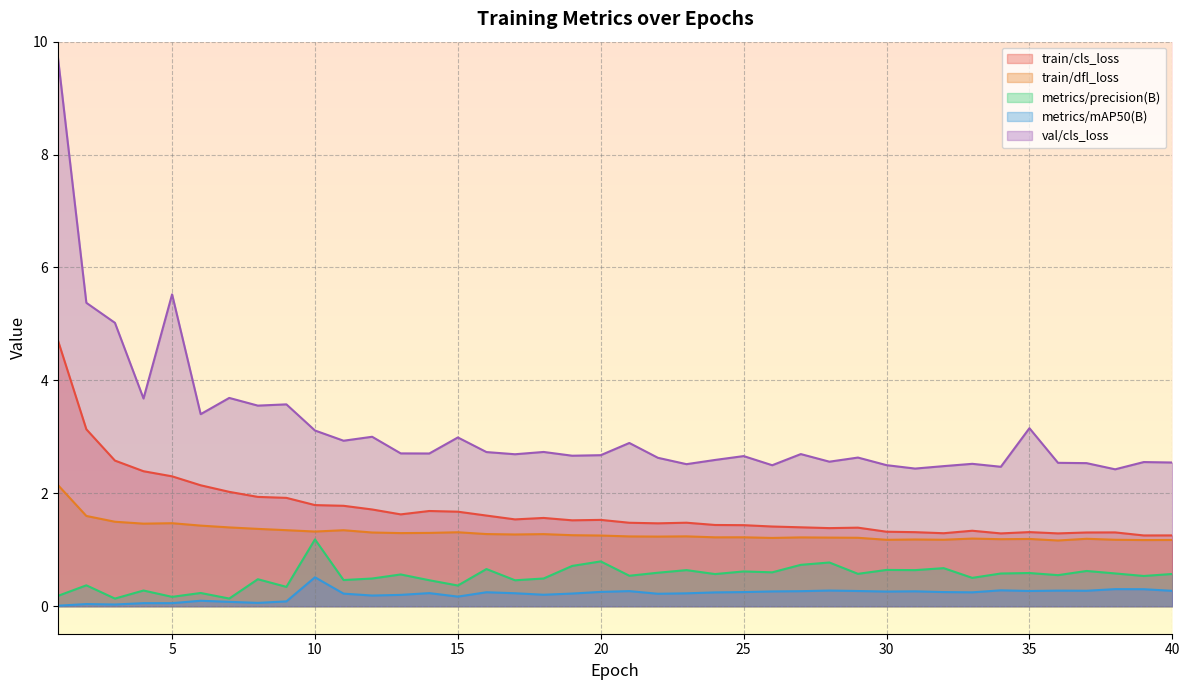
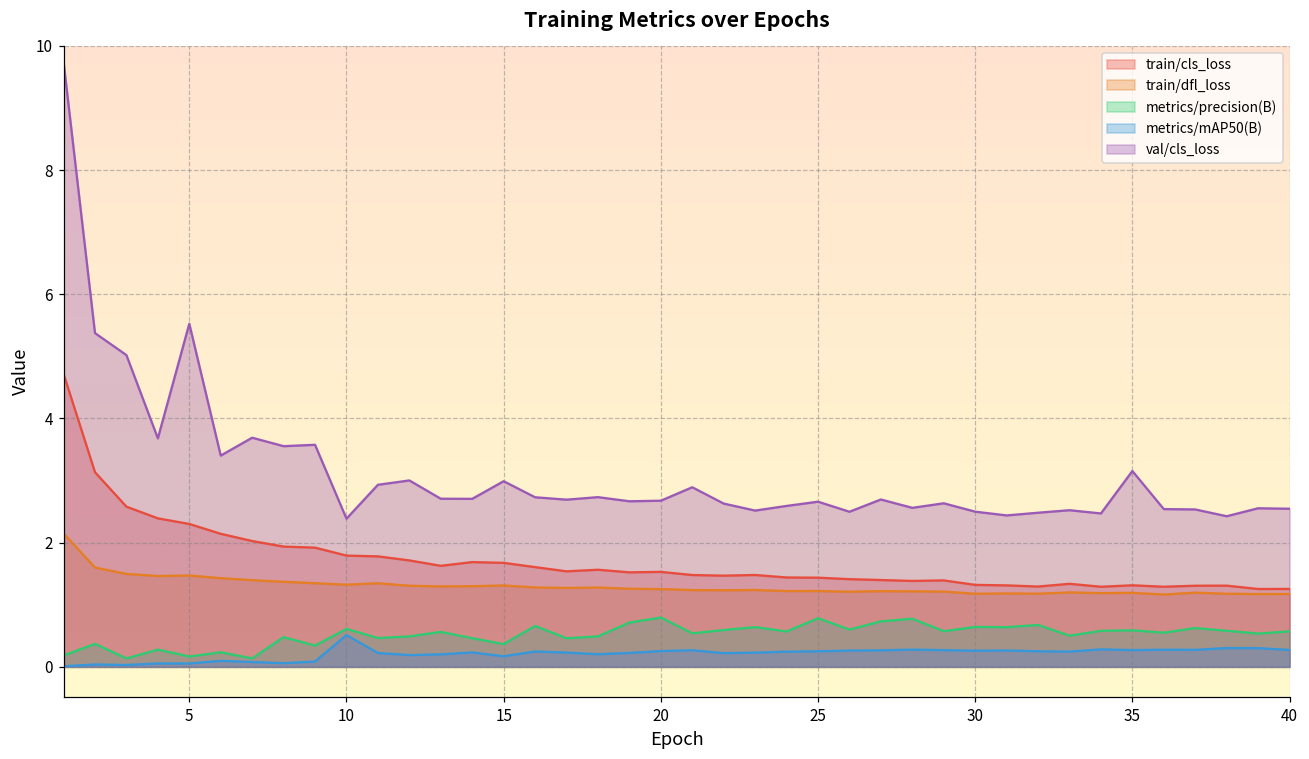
  {
    "metrics/precision(B)": {
      "5": 0.2,
-     "10": 1.2,
+     "10": 0.6,
      "15": 0.4,
      "20": 0.8,
-     "25": 0.6,
+     "25": 0.8,
      "30": 0.6,
      "35": 0.6,
      "40": 0.6
    },
    "metrics/mAP50(B)": {
      "5": 0.1,
      "10": 0.5,
      "15": 0.2,
      "20": 0.3,
      "25": 0.3,
      "30": 0.3,
      "35": 0.3,
      "40": 0.3
    },
    "val/cls_loss": {
      "5": 5.5,
-     "10": 3.1,
+     "10": 2.4,
      "15": 3.0,
      "20": 2.7,
      "25": 2.7,
      "30": 2.5,
      "35": 3.2,
      "40": 2.5
    }
  }
